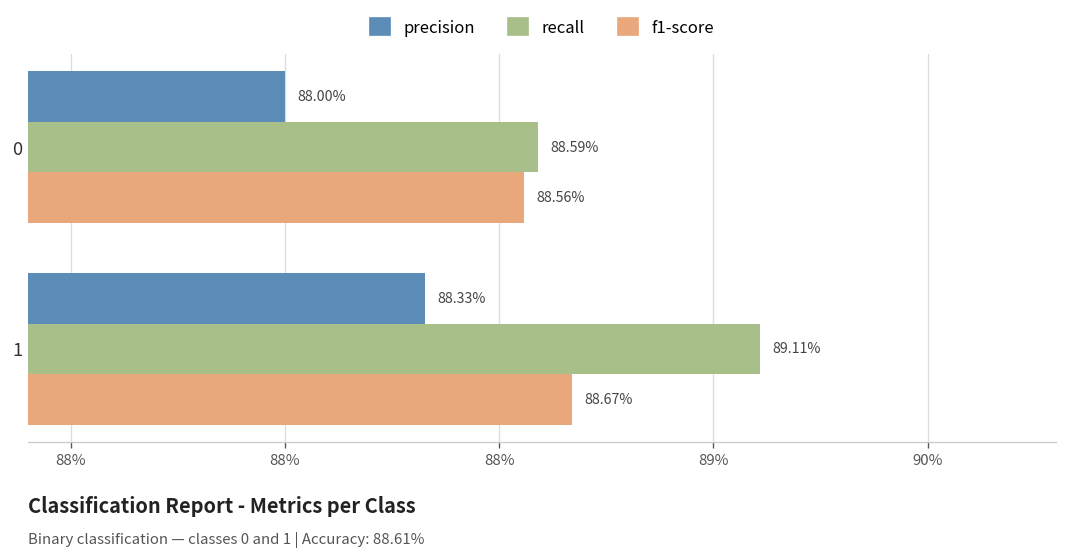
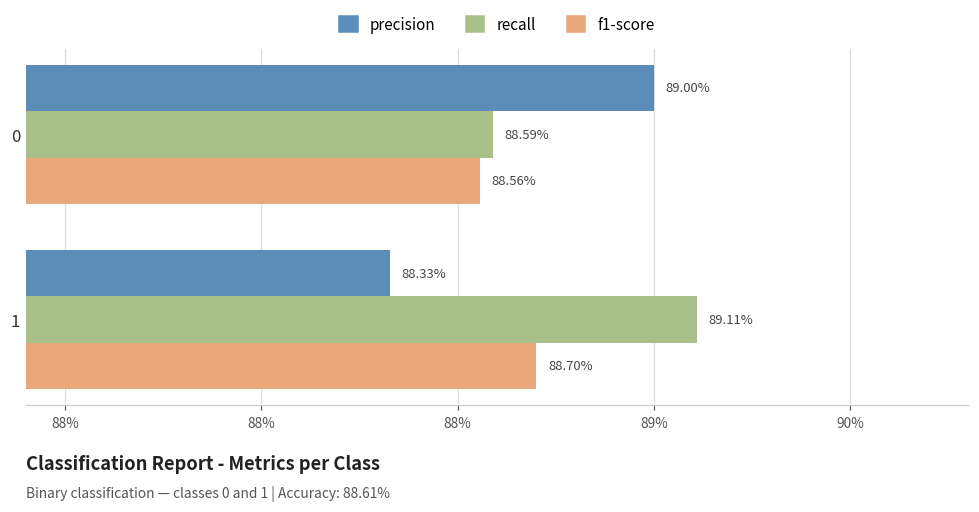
  {
    "precision": {
-     "0": "88.00%",
+     "0": "89.00%",
      "1": "88.33%"
    },
    "recall": {
      "0": "88.59%",
      "1": "89.11%"
    },
    "f1-score": {
      "0": "88.56%",
-     "1": "88.67%"
+     "1": "88.70%"
    }
  }
